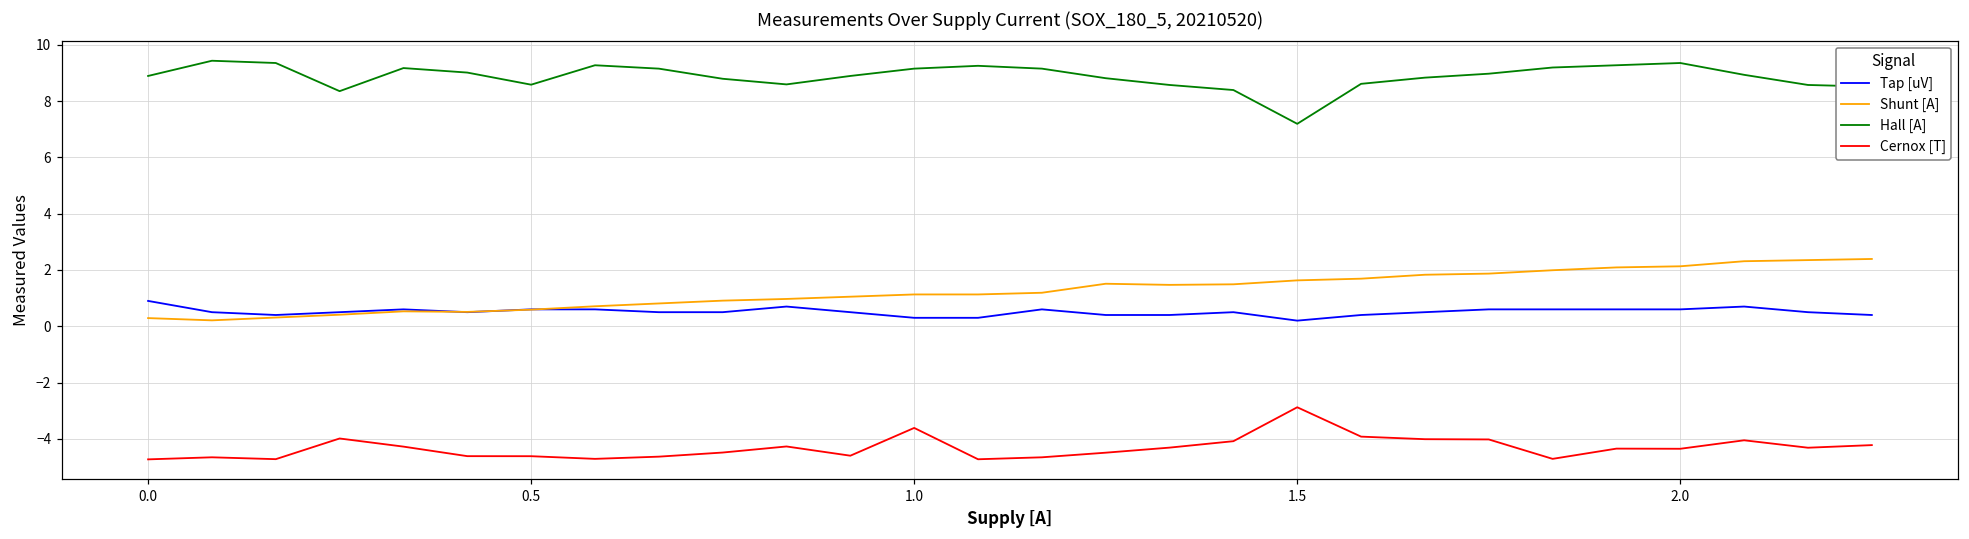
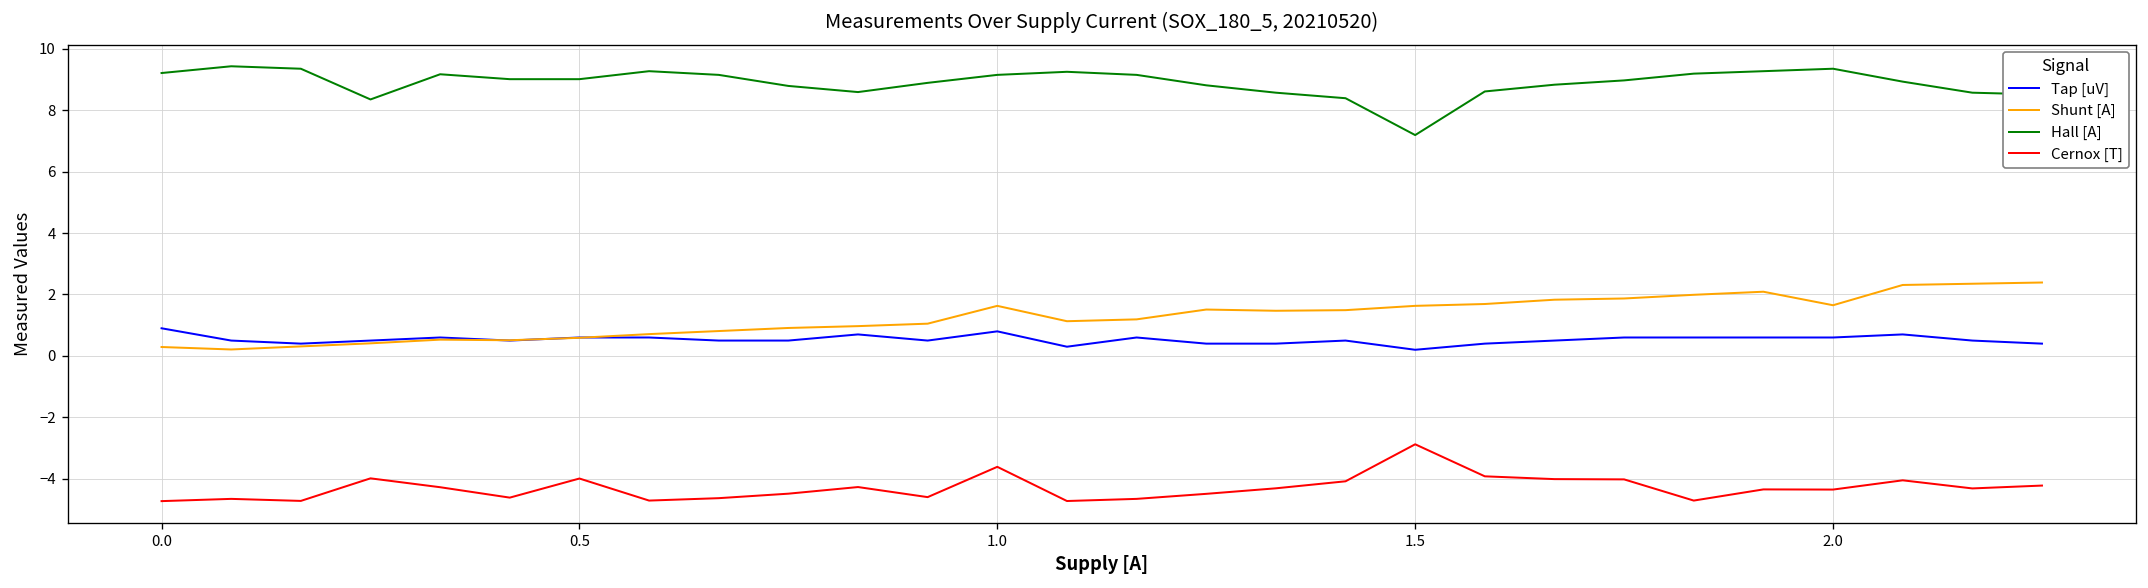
  {
    "Tap [uV]": {
      "0.0": 0.9,
-     "1.0": 0.3,
+     "1.0": 0.8,
      "1.5": 0.2,
      "2.0": 0.6
    },
    "Shunt [A]": {
      "0.0": 0.3,
-     "1.0": 1.1,
+     "1.0": 1.6,
      "1.5": 1.6,
-     "2.0": 2.1
+     "2.0": 1.7
    },
    "Hall [A]": {
-     "0.0": 8.9,
-     "0.5": 8.6,
+     "0.0": 9.2,
+     "0.5": 9.0,
      "1.0": 9.2,
      "1.5": 7.2,
      "2.0": 9.4
    },
    "Cernox [T]": {
      "0.0": -4.7,
-     "0.5": -4.6,
+     "0.5": -4.0,
      "1.0": -3.6,
      "1.5": -2.9,
      "2.0": -4.4
    }
  }
